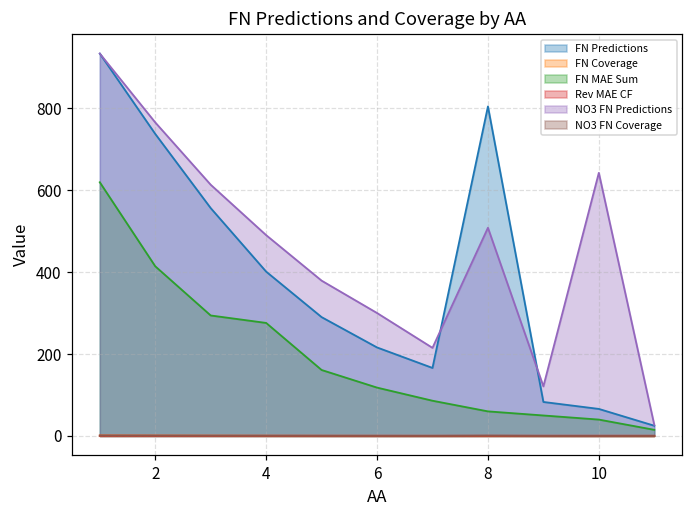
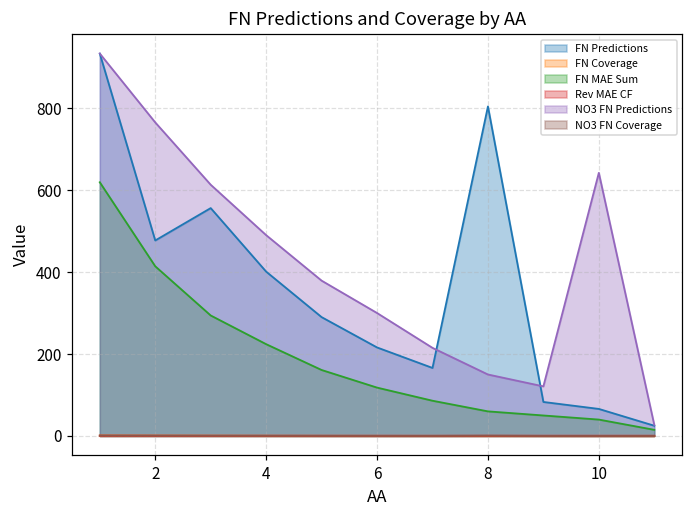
  {
    "FN Predictions": {
-     "2": 740,
+     "2": 480,
      "4": 400,
      "6": 220,
      "8": 800,
      "10": 70
    },
    "NO3 FN Coverage": {
      "2": 0,
      "4": 0,
      "6": 0,
      "8": 0,
      "10": 0
    },
    "FN MAE Sum": {
      "2": 410,
-     "4": 280,
+     "4": 220,
      "6": 120,
      "8": 60,
      "10": 40
    },
    "NO3 FN Predictions": {
      "2": 770,
      "4": 490,
      "6": 300,
-     "8": 510,
+     "8": 150,
      "10": 640
    }
  }
